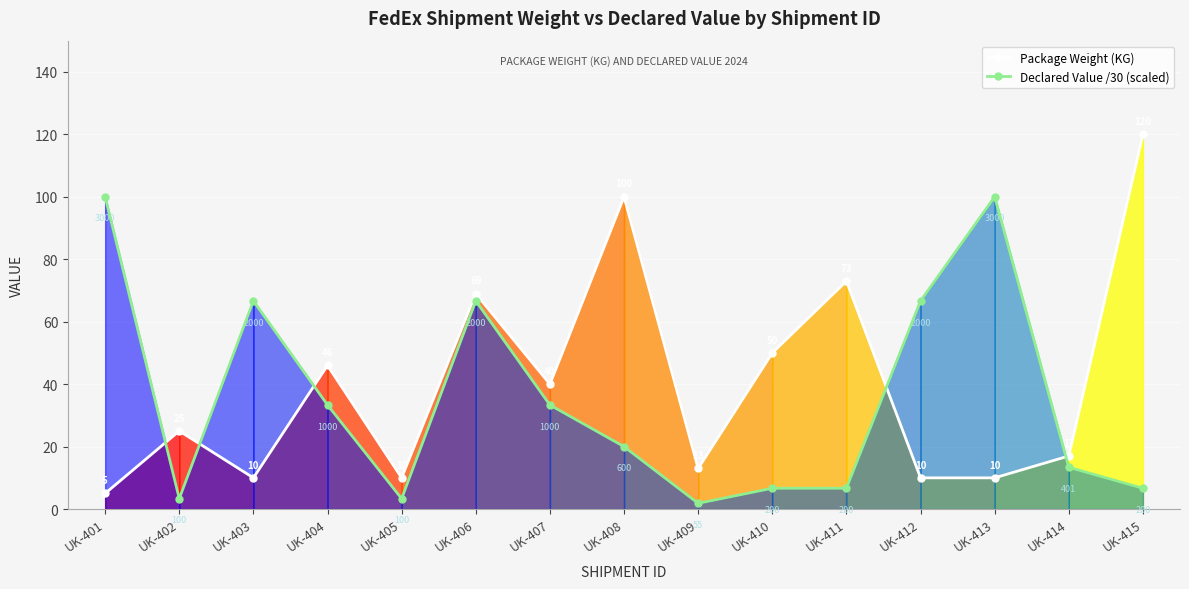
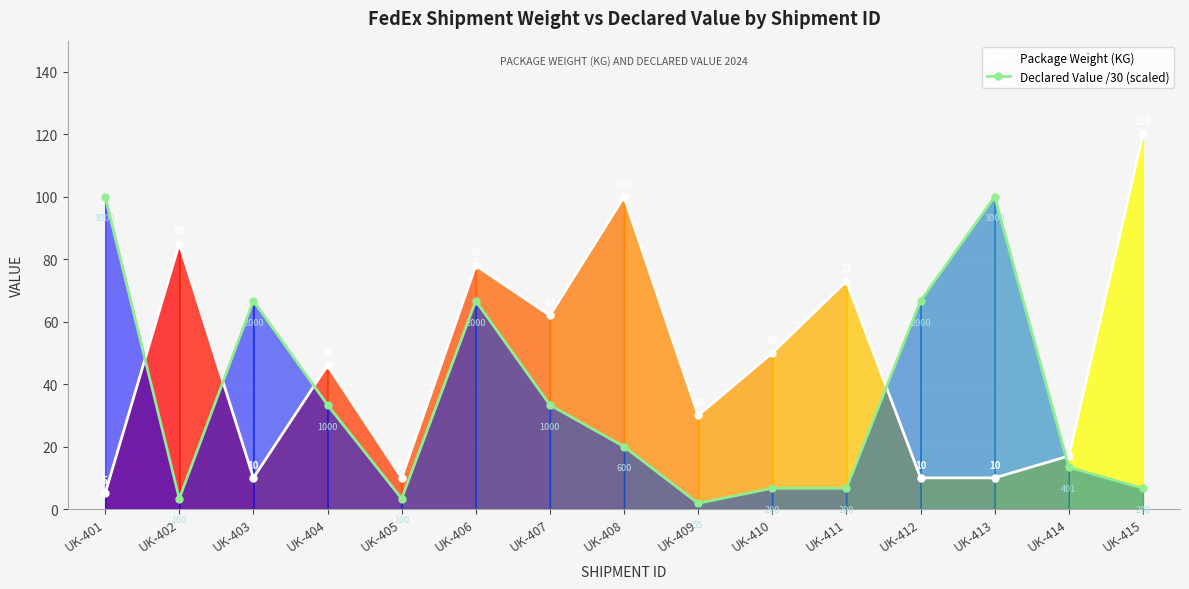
  {
    "Package Weight (KG)": {
-     "UK-402": 25,
-     "UK-406": 69,
-     "UK-407": 40,
-     "UK-409": 13
+     "UK-402": 85,
+     "UK-406": 78,
+     "UK-407": 62,
+     "UK-409": 30
    }
  }
